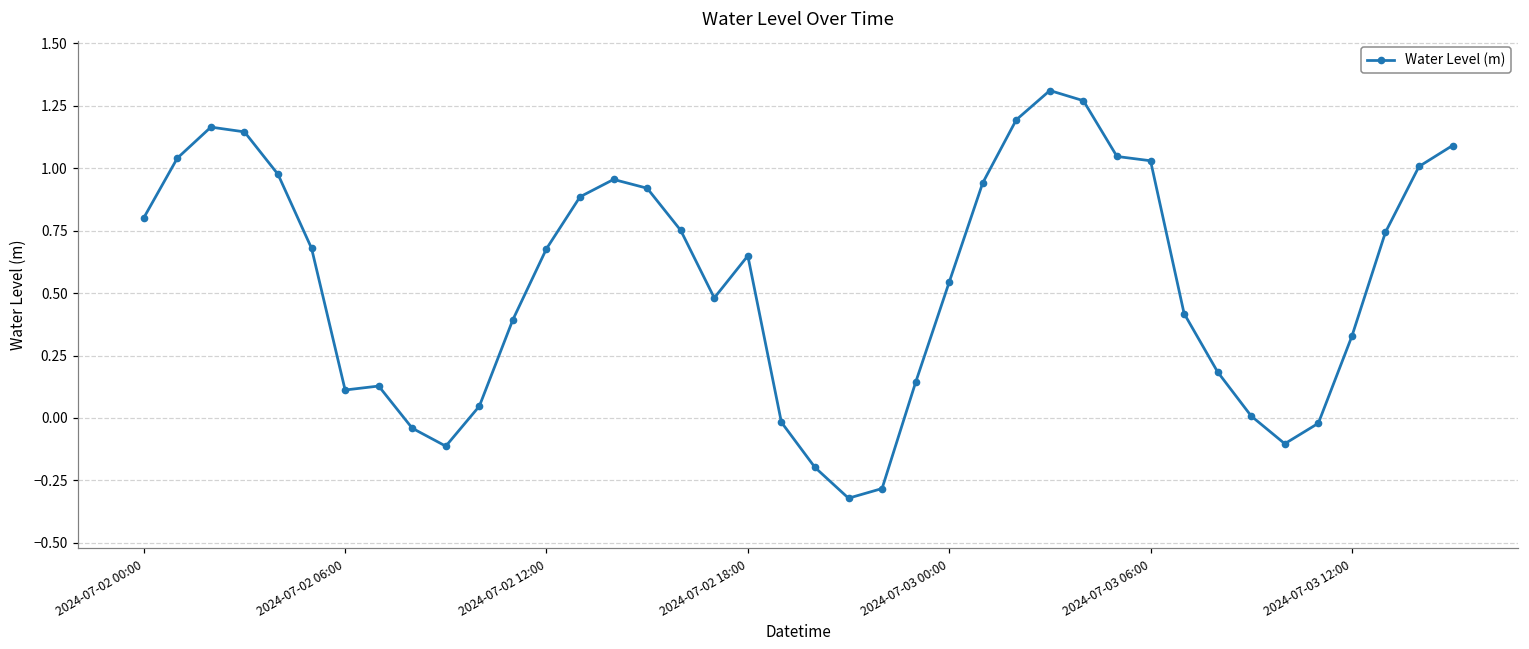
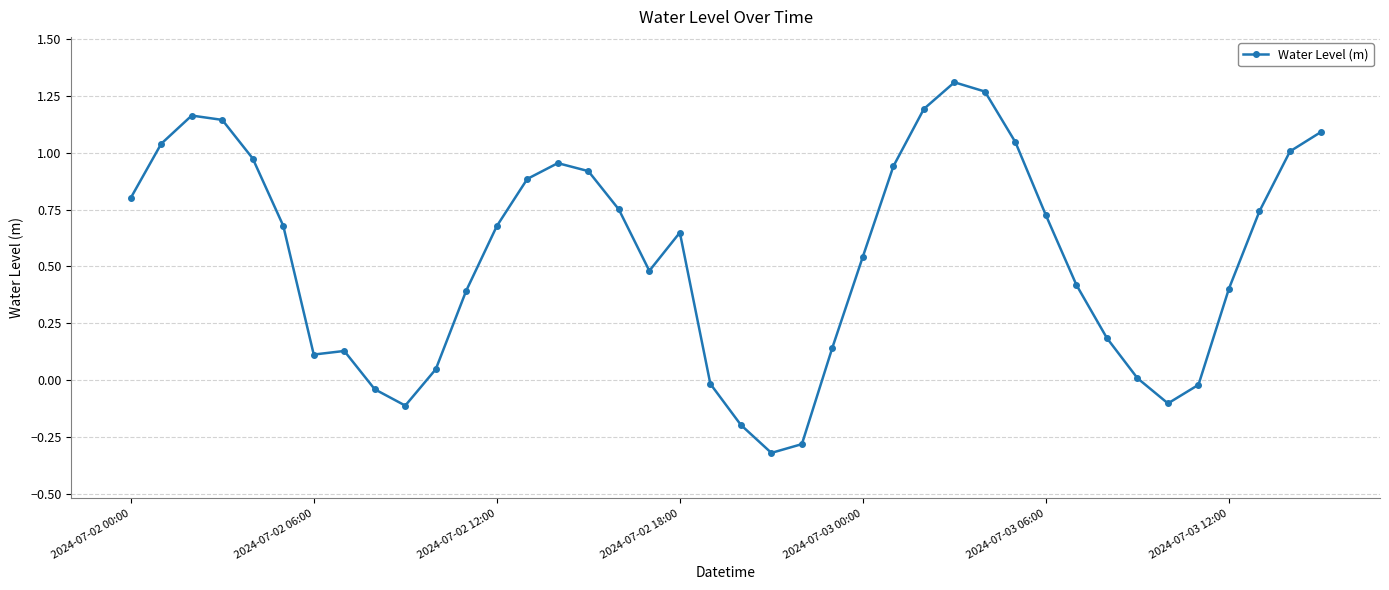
  {
    "2024-07-02 00:00": 0.80,
    "2024-07-02 06:00": 0.11,
    "2024-07-02 12:00": 0.68,
    "2024-07-02 18:00": 0.65,
    "2024-07-03 00:00": 0.54,
-   "2024-07-03 06:00": 1.03,
-   "2024-07-03 12:00": 0.33
+   "2024-07-03 06:00": 0.73,
+   "2024-07-03 12:00": 0.40
  }
